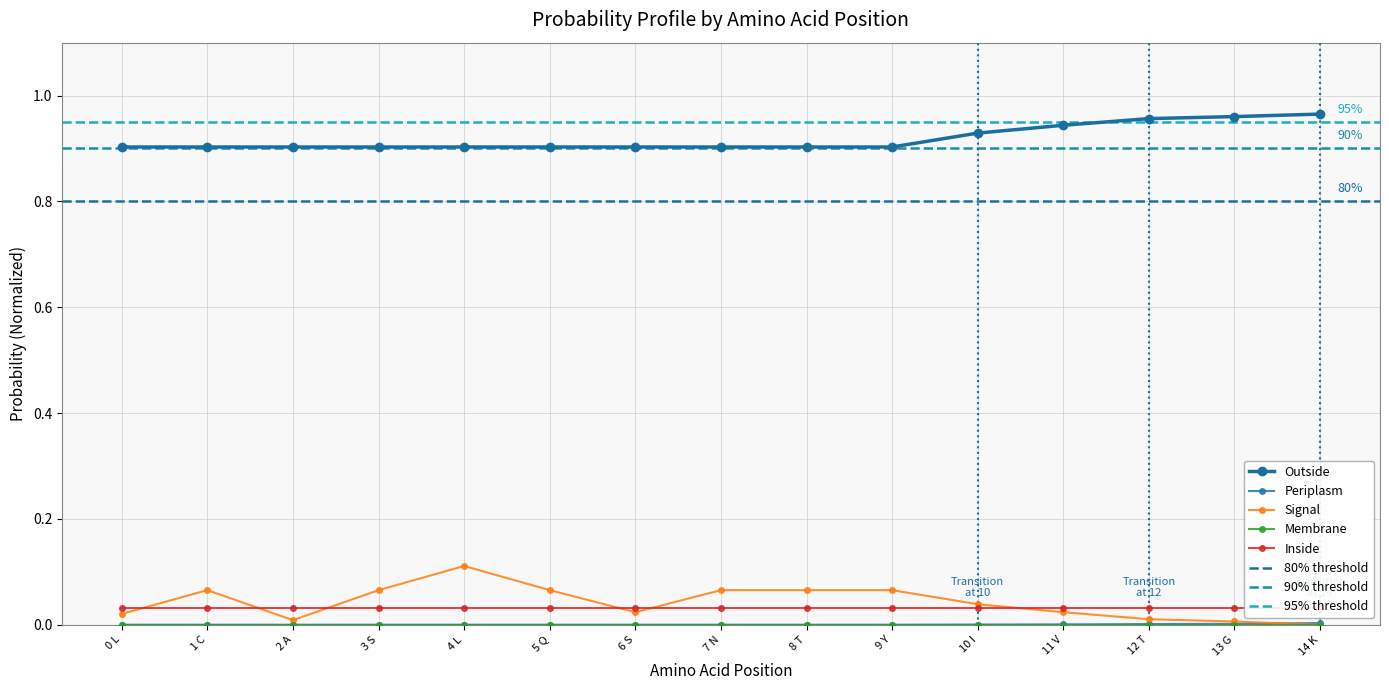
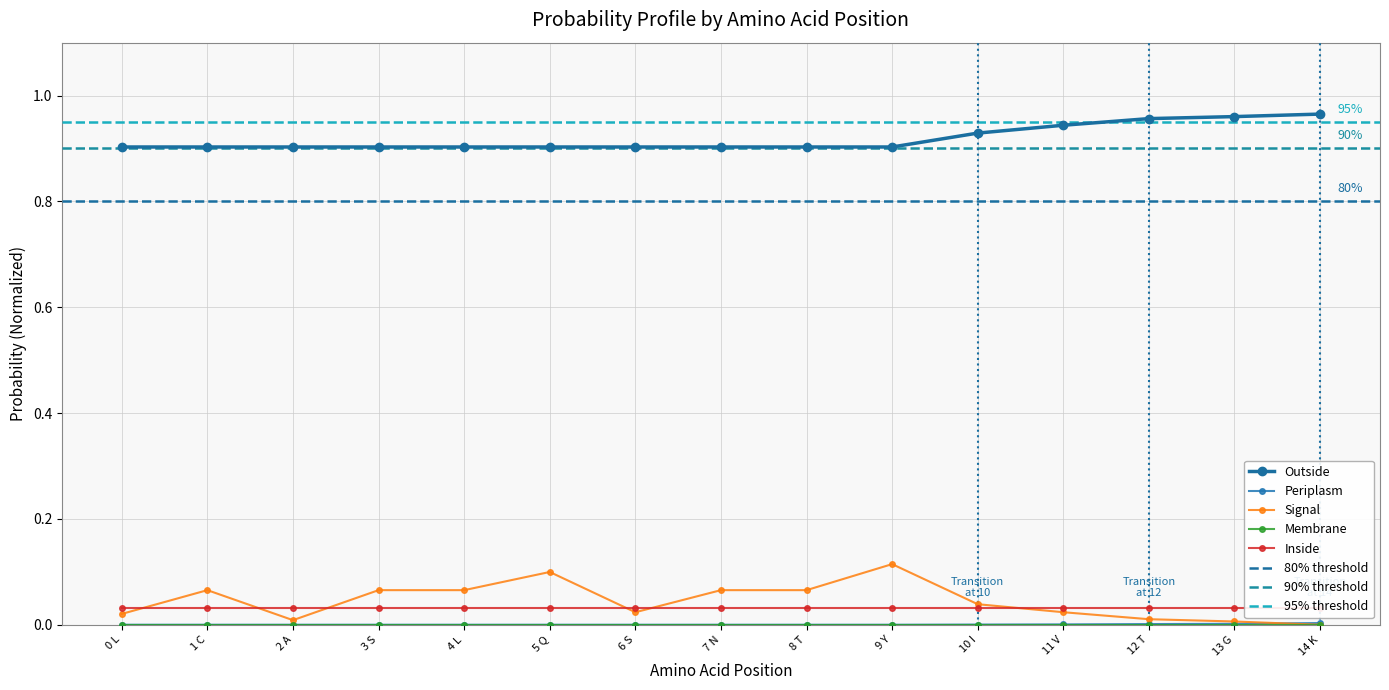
  {
    "Signal": {
      "0 L": 0.02,
      "1 C": 0.07,
      "2 A": 0.01,
      "3 S": 0.07,
-     "4 L": 0.11,
-     "5 Q": 0.07,
+     "4 L": 0.07,
+     "5 Q": 0.10,
      "6 S": 0.02,
      "7 N": 0.07,
      "8 T": 0.07,
-     "9 Y": 0.07,
+     "9 Y": 0.11,
      "11 V": 0.02,
      "12 T": 0.01
    },
    "Inside": {
      "0 L": 0.03,
      "1 C": 0.03,
      "2 A": 0.03,
      "3 S": 0.03,
      "4 L": 0.03,
      "5 Q": 0.03,
      "6 S": 0.03,
      "7 N": 0.03,
      "8 T": 0.03,
      "9 Y": 0.03,
      "10 I": 0.03,
      "11 V": 0.03,
      "13 G": 0.03
    }
  }
